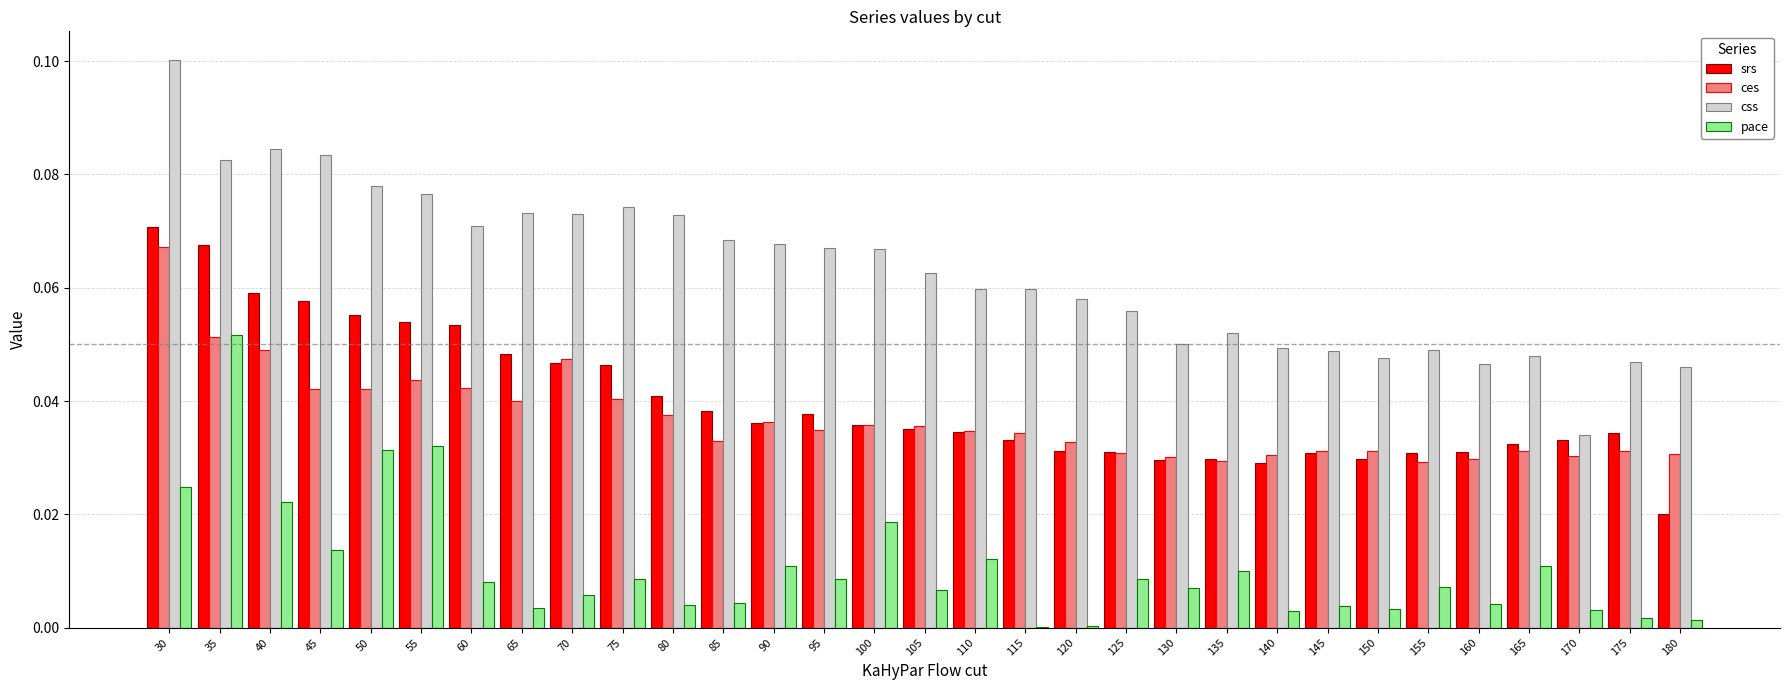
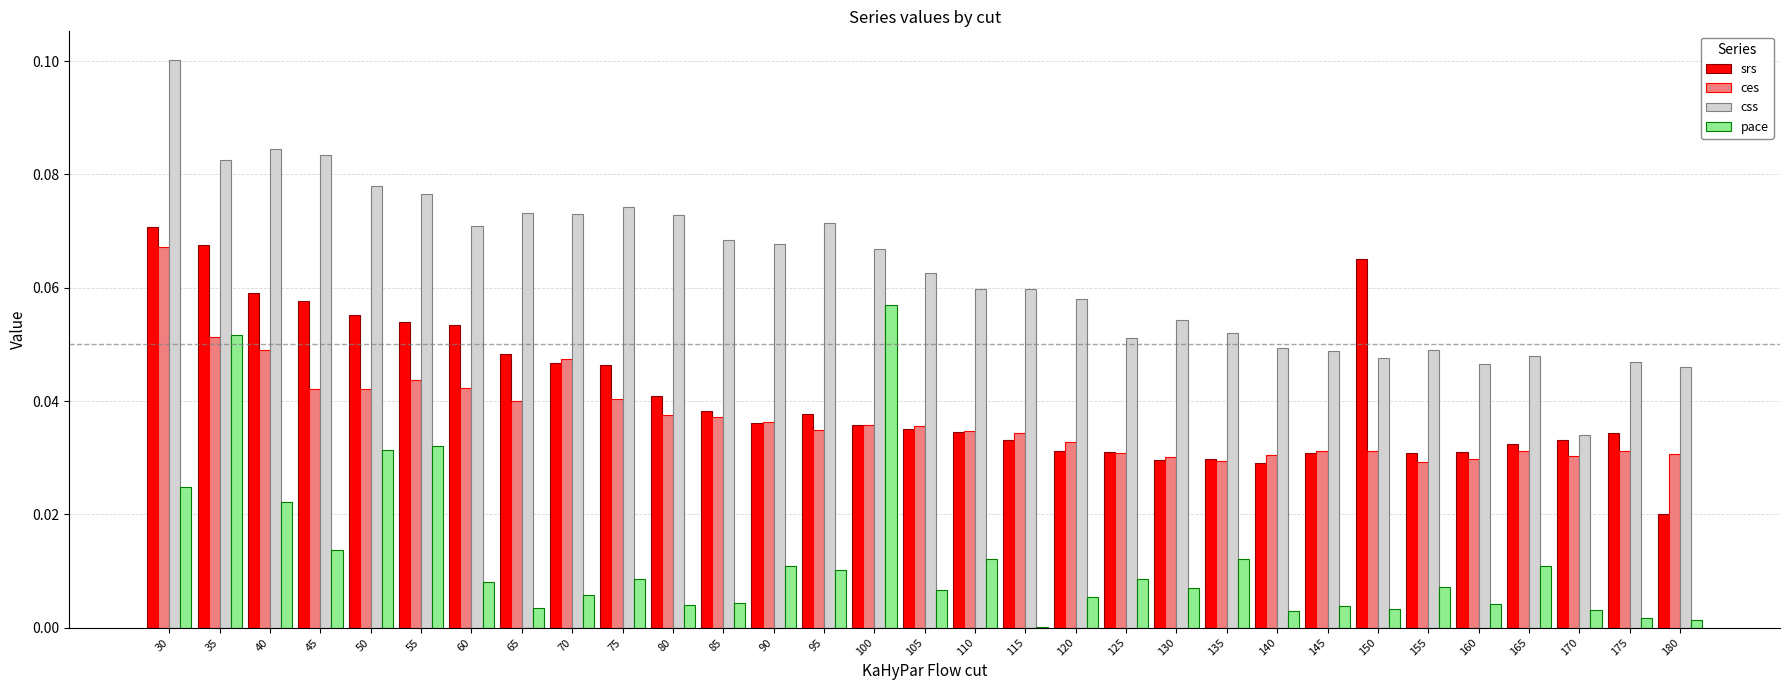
  {
    "srs": {
      "30": 0.071,
      "35": 0.068,
      "40": 0.059,
      "45": 0.058,
      "50": 0.055,
      "55": 0.054,
      "60": 0.053,
      "65": 0.048,
      "70": 0.047,
      "75": 0.046,
      "80": 0.041,
      "85": 0.038,
      "90": 0.036,
      "95": 0.038,
      "100": 0.036,
      "105": 0.035,
      "110": 0.035,
      "115": 0.033,
      "120": 0.031,
      "125": 0.031,
      "130": 0.030,
      "135": 0.030,
      "140": 0.029,
      "145": 0.031,
-     "150": 0.030,
+     "150": 0.065,
      "155": 0.031,
      "160": 0.031,
      "165": 0.032,
      "170": 0.033,
      "175": 0.034,
      "180": 0.020
    },
    "ces": {
      "30": 0.067,
      "35": 0.051,
      "40": 0.049,
      "45": 0.042,
      "50": 0.042,
      "55": 0.044,
      "60": 0.042,
      "65": 0.040,
      "70": 0.047,
      "75": 0.040,
      "80": 0.038,
-     "85": 0.033,
+     "85": 0.037,
      "90": 0.036,
      "95": 0.035,
      "100": 0.036,
      "105": 0.036,
      "110": 0.035,
      "115": 0.034,
      "120": 0.033,
      "125": 0.031,
      "130": 0.030,
      "135": 0.029,
      "140": 0.030,
      "145": 0.031,
      "150": 0.031,
      "155": 0.029,
      "160": 0.030,
      "165": 0.031,
      "170": 0.030,
      "175": 0.031,
      "180": 0.031
    },
    "css": {
      "30": 0.100,
      "35": 0.083,
      "40": 0.085,
      "45": 0.084,
      "50": 0.078,
      "55": 0.077,
      "60": 0.071,
      "65": 0.073,
      "70": 0.073,
      "75": 0.074,
      "80": 0.073,
      "85": 0.068,
      "90": 0.068,
-     "95": 0.067,
+     "95": 0.071,
      "100": 0.067,
      "105": 0.063,
      "110": 0.060,
      "115": 0.060,
      "120": 0.058,
-     "125": 0.056,
-     "130": 0.050,
+     "125": 0.051,
+     "130": 0.054,
      "135": 0.052,
      "140": 0.049,
      "145": 0.049,
      "150": 0.048,
      "155": 0.049,
      "160": 0.047,
      "165": 0.048,
      "170": 0.034,
      "175": 0.047,
      "180": 0.046
    },
    "pace": {
      "30": 0.025,
      "35": 0.052,
      "40": 0.022,
      "45": 0.014,
      "50": 0.031,
      "55": 0.032,
      "60": 0.008,
      "65": 0.004,
      "70": 0.006,
      "75": 0.009,
      "80": 0.004,
      "85": 0.004,
      "90": 0.011,
-     "95": 0.009,
-     "100": 0.019,
+     "95": 0.010,
+     "100": 0.057,
      "105": 0.007,
      "110": 0.012,
-     "120": 0.000,
+     "120": 0.005,
      "125": 0.009,
      "130": 0.007,
-     "135": 0.010,
+     "135": 0.012,
      "140": 0.003,
      "145": 0.004,
      "150": 0.003,
      "155": 0.007,
      "160": 0.004,
      "165": 0.011,
      "170": 0.003,
      "175": 0.002,
      "180": 0.001
    }
  }
